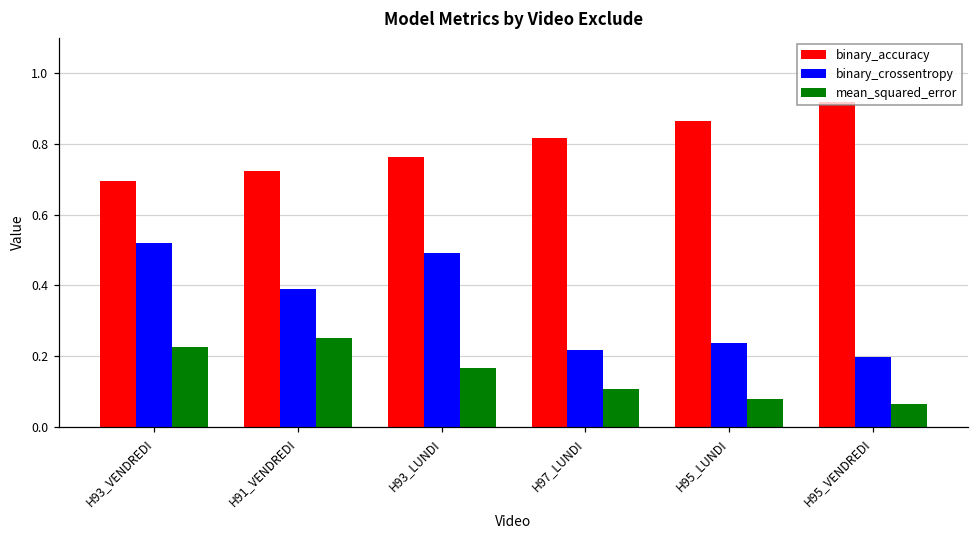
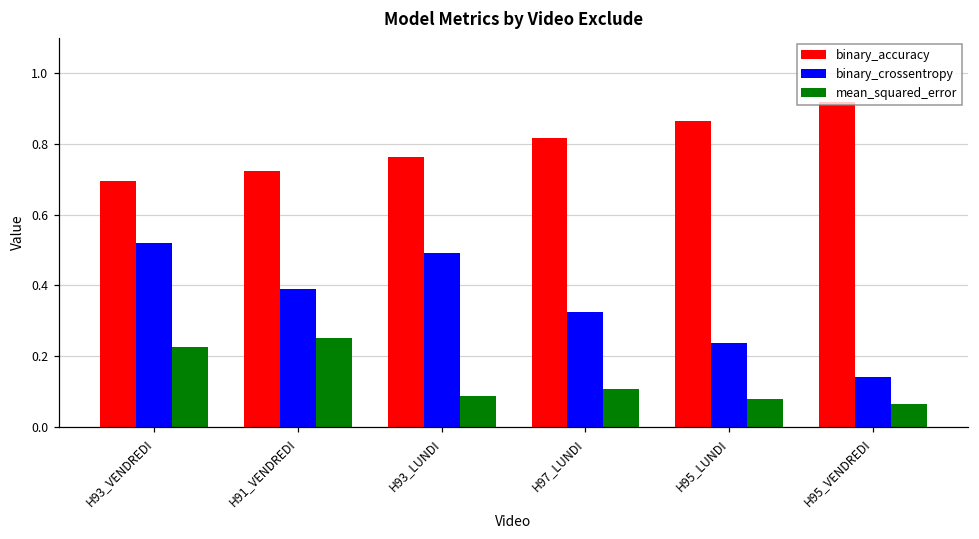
  {
    "binary_accuracy": {
      "H93_VENDREDI": 0.70,
      "H91_VENDREDI": 0.72,
      "H93_LUNDI": 0.76,
      "H97_LUNDI": 0.82,
      "H95_LUNDI": 0.86,
      "H95_VENDREDI": 0.92
    },
    "binary_crossentropy": {
      "H93_VENDREDI": 0.52,
      "H91_VENDREDI": 0.39,
      "H93_LUNDI": 0.49,
-     "H97_LUNDI": 0.22,
+     "H97_LUNDI": 0.32,
      "H95_LUNDI": 0.24,
-     "H95_VENDREDI": 0.20
+     "H95_VENDREDI": 0.14
    },
    "mean_squared_error": {
      "H93_VENDREDI": 0.23,
      "H91_VENDREDI": 0.25,
-     "H93_LUNDI": 0.17,
+     "H93_LUNDI": 0.09,
      "H97_LUNDI": 0.11,
      "H95_LUNDI": 0.08,
      "H95_VENDREDI": 0.06
    }
  }
